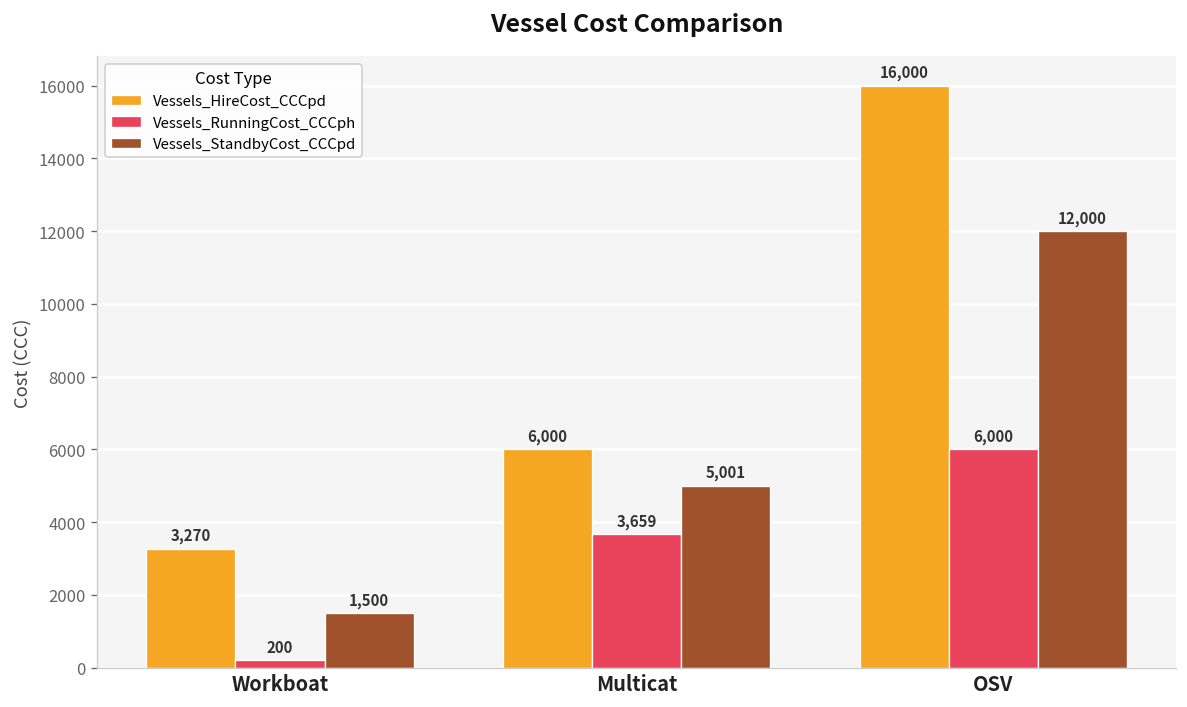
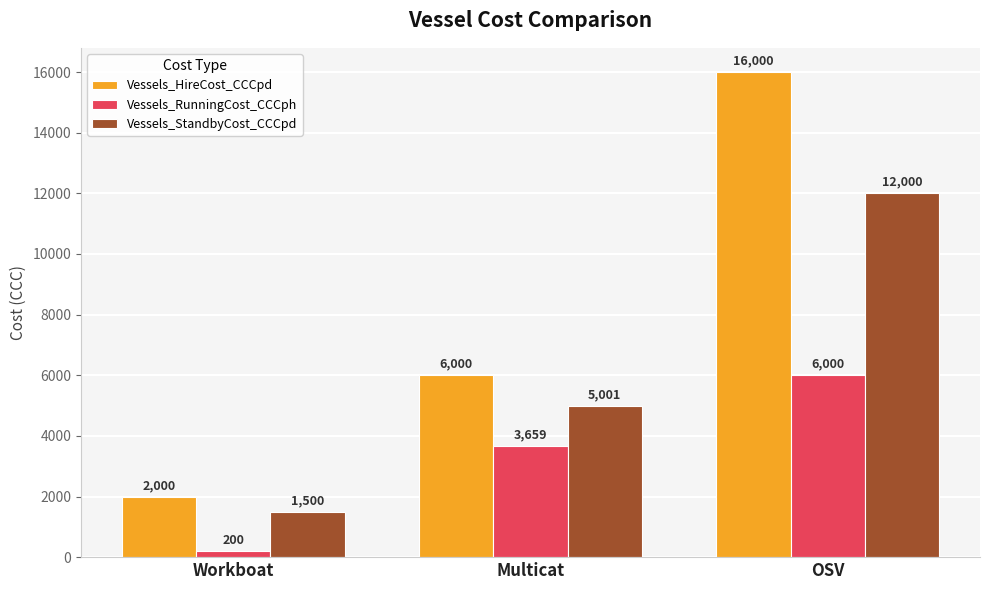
  {
    "Vessels_HireCost_CCCpd": {
-     "Workboat": "3,270",
+     "Workboat": "2,000",
      "Multicat": "6,000",
      "OSV": "16,000"
    },
    "Vessels_RunningCost_CCCph": {
      "Workboat": "200",
      "Multicat": "3,659",
      "OSV": "6,000"
    },
    "Vessels_StandbyCost_CCCpd": {
      "Workboat": "1,500",
      "Multicat": "5,001",
      "OSV": "12,000"
    }
  }
